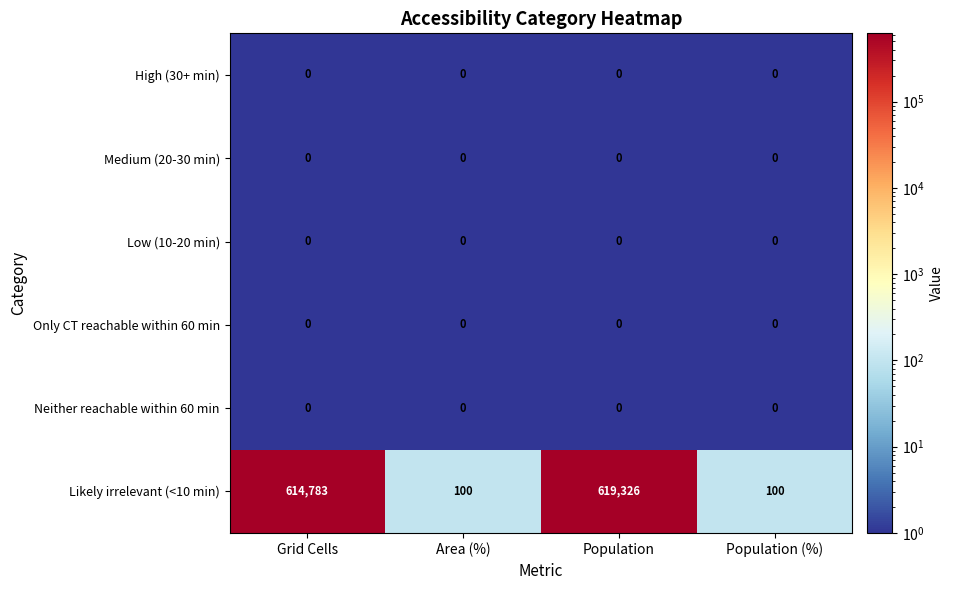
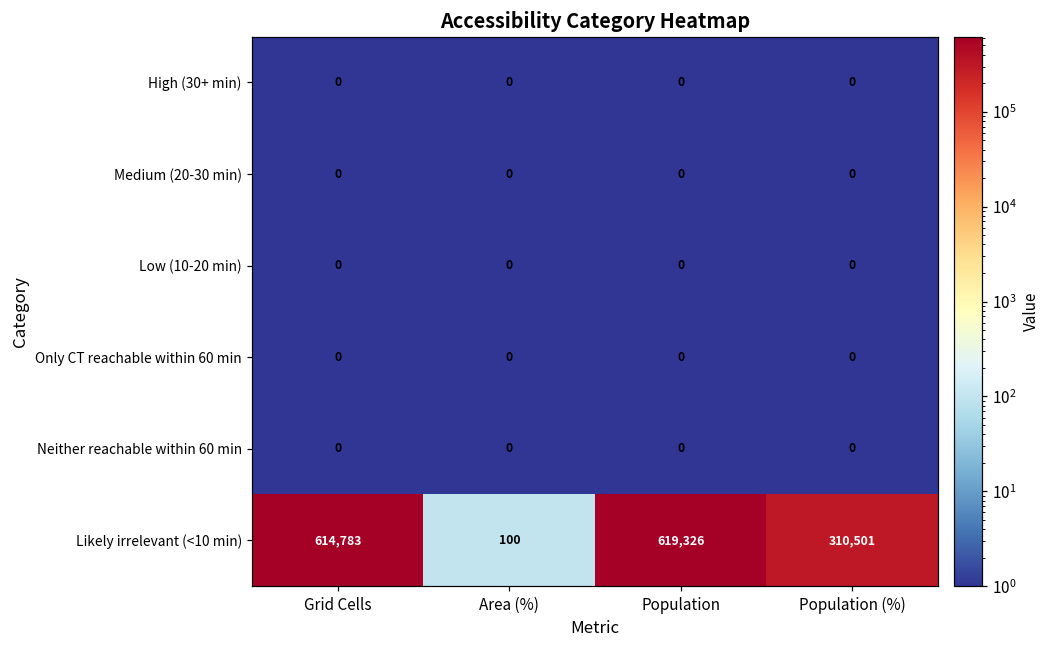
  {
    "High (30+ min)": {
      "Grid Cells": "0",
      "Area (%)": "0",
      "Population": "0",
      "Population (%)": "0"
    },
    "Medium (20-30 min)": {
      "Grid Cells": "0",
      "Area (%)": "0",
      "Population": "0",
      "Population (%)": "0"
    },
    "Low (10-20 min)": {
      "Grid Cells": "0",
      "Area (%)": "0",
      "Population": "0",
      "Population (%)": "0"
    },
    "Only CT reachable within 60 min": {
      "Grid Cells": "0",
      "Area (%)": "0",
      "Population": "0",
      "Population (%)": "0"
    },
    "Neither reachable within 60 min": {
      "Grid Cells": "0",
      "Area (%)": "0",
      "Population": "0",
      "Population (%)": "0"
    },
    "Likely irrelevant (<10 min)": {
      "Grid Cells": "614,783",
      "Area (%)": "100",
      "Population": "619,326",
-     "Population (%)": "100"
+     "Population (%)": "310,501"
    }
  }
